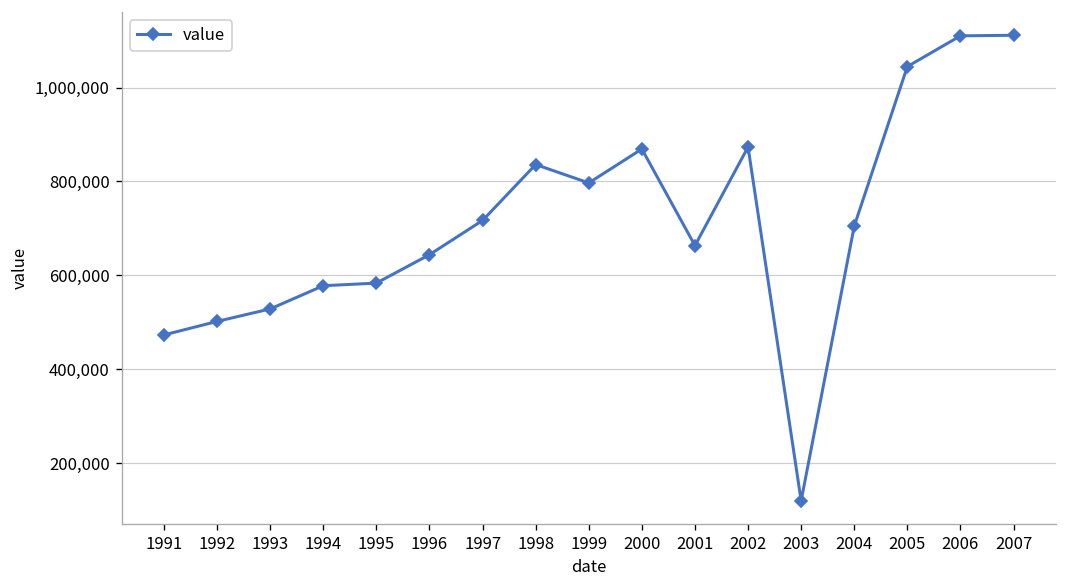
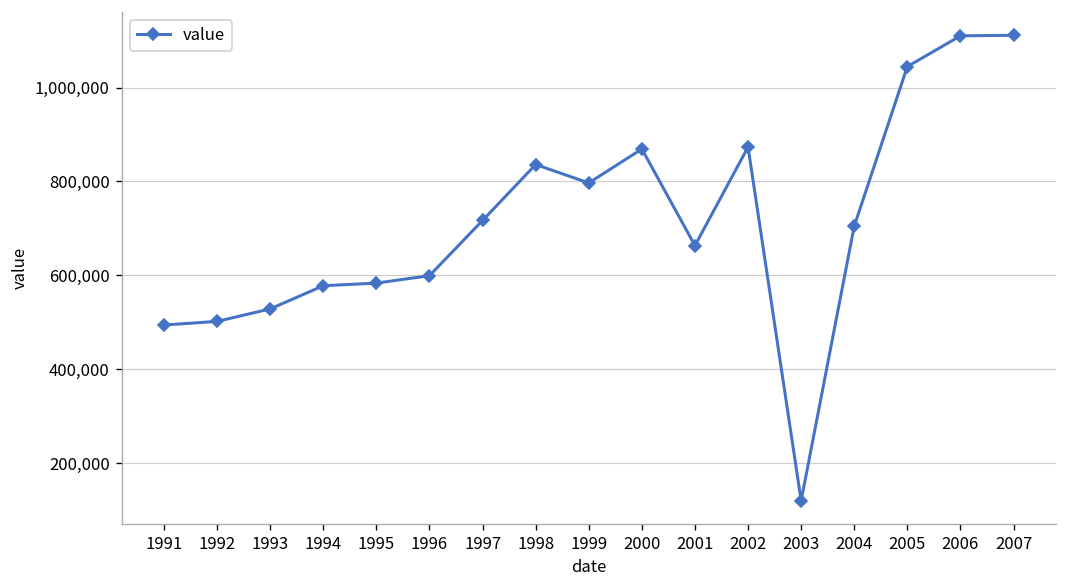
  {
-   "1991": "470,000",
+   "1991": "490,000",
    "1992": "500,000",
    "1993": "530,000",
    "1994": "580,000",
    "1995": "580,000",
-   "1996": "640,000",
+   "1996": "600,000",
    "1997": "720,000",
    "1998": "840,000",
    "1999": "800,000",
    "2000": "870,000",
    "2001": "660,000",
    "2002": "870,000",
    "2003": "120,000",
    "2004": "700,000",
    "2005": "1,040,000",
    "2006": "1,110,000",
    "2007": "1,110,000"
  }
